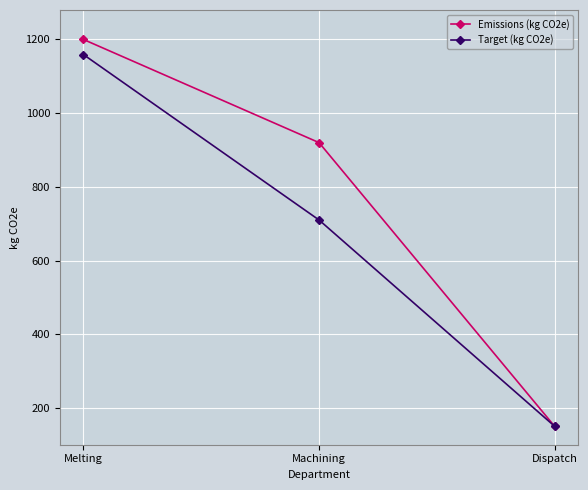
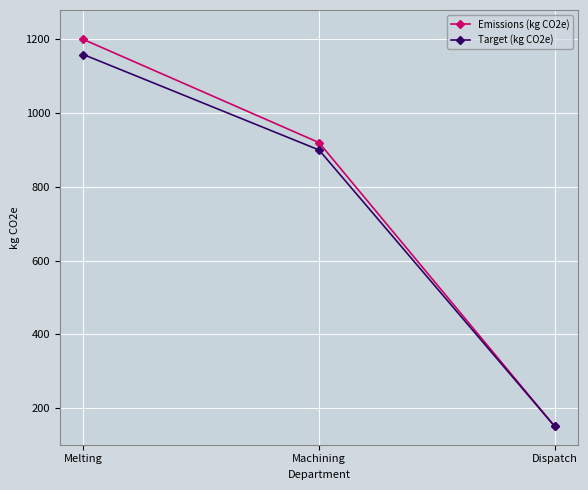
  {
    "Emissions (kg CO2e)": {
      "Melting": 1200,
      "Machining": 920
    },
    "Target (kg CO2e)": {
      "Melting": 1160,
-     "Machining": 710
+     "Machining": 900
    }
  }
